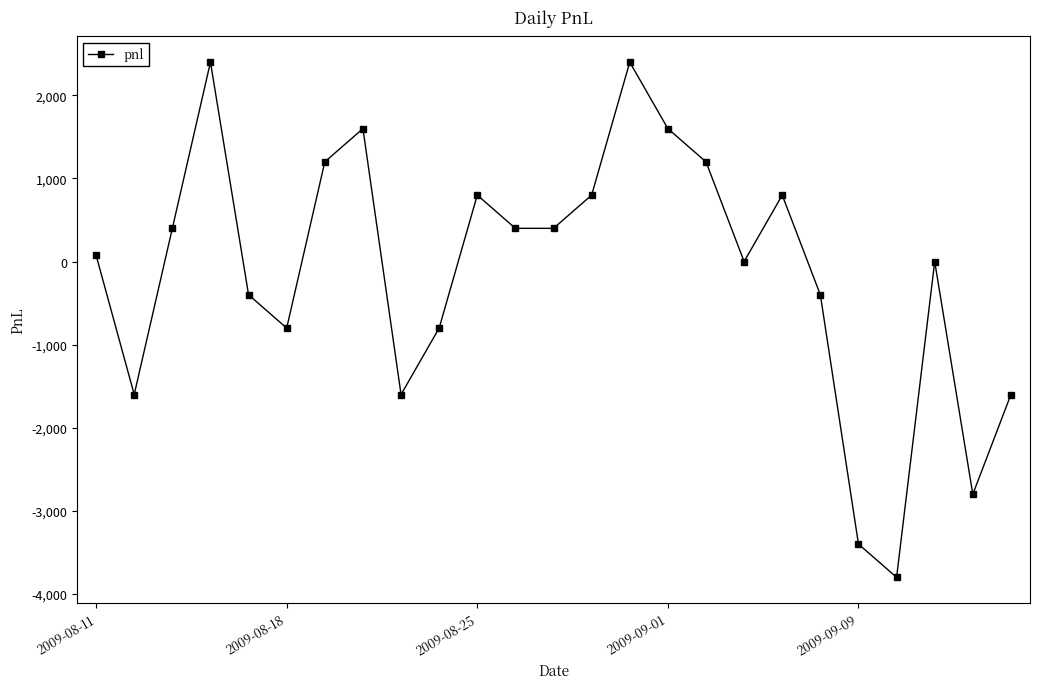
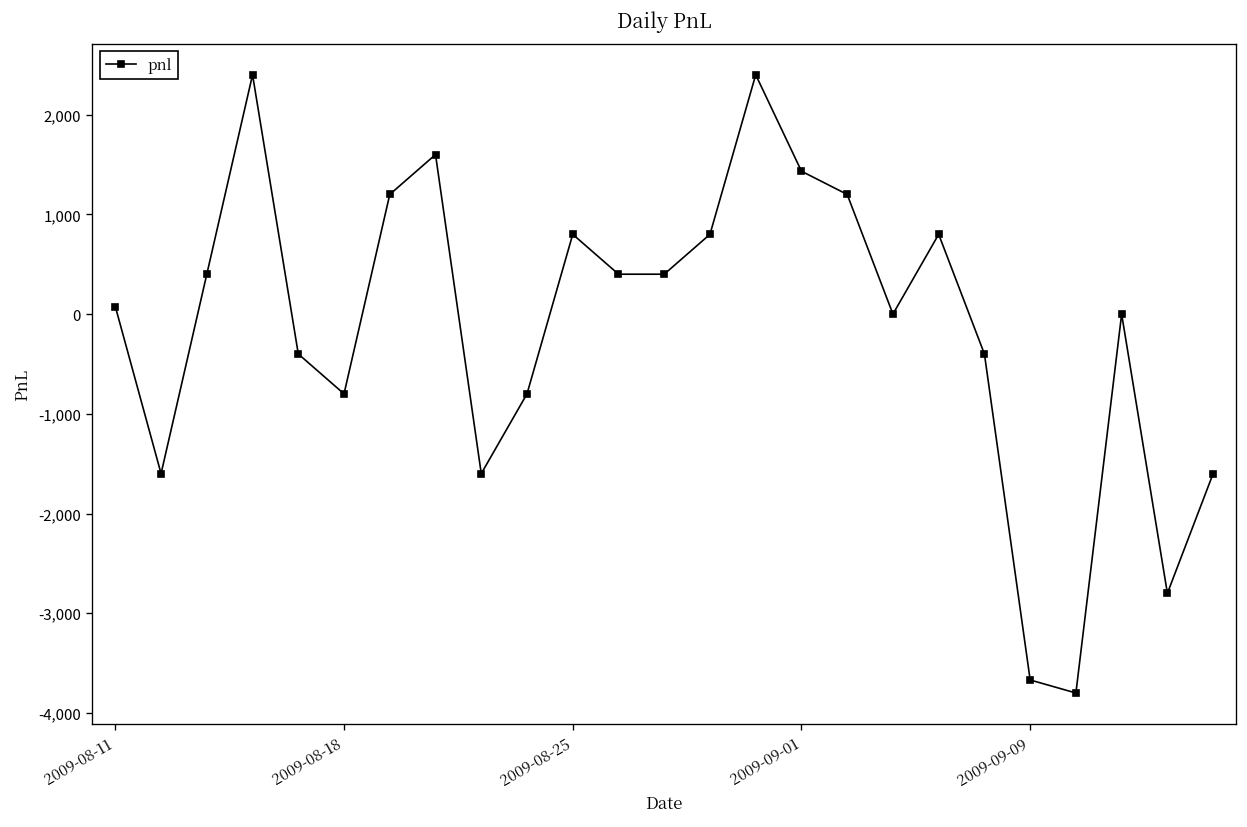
  {
    "2009-08-11": "100",
    "2009-08-18": "-800",
    "2009-08-25": "800",
-   "2009-09-01": "1,600",
-   "2009-09-09": "-3,400"
+   "2009-09-01": "1,400",
+   "2009-09-09": "-3,700"
  }
